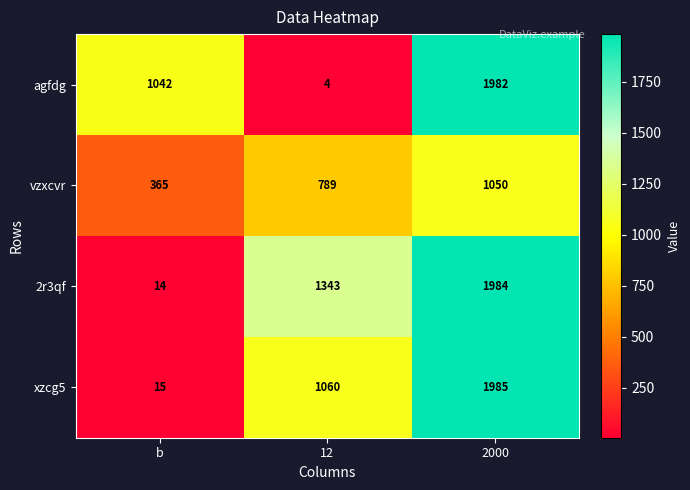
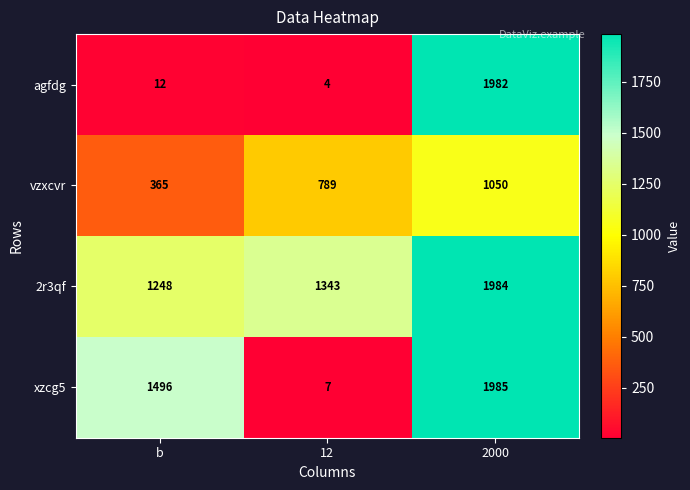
  {
    "agfdg": {
-     "b": 1042,
+     "b": 12,
      "12": 4,
      "2000": 1982
    },
    "vzxcvr": {
      "b": 365,
      "12": 789,
      "2000": 1050
    },
    "2r3qf": {
-     "b": 14,
+     "b": 1248,
      "12": 1343,
      "2000": 1984
    },
    "xzcg5": {
-     "b": 15,
-     "12": 1060,
+     "b": 1496,
+     "12": 7,
      "2000": 1985
    }
  }
